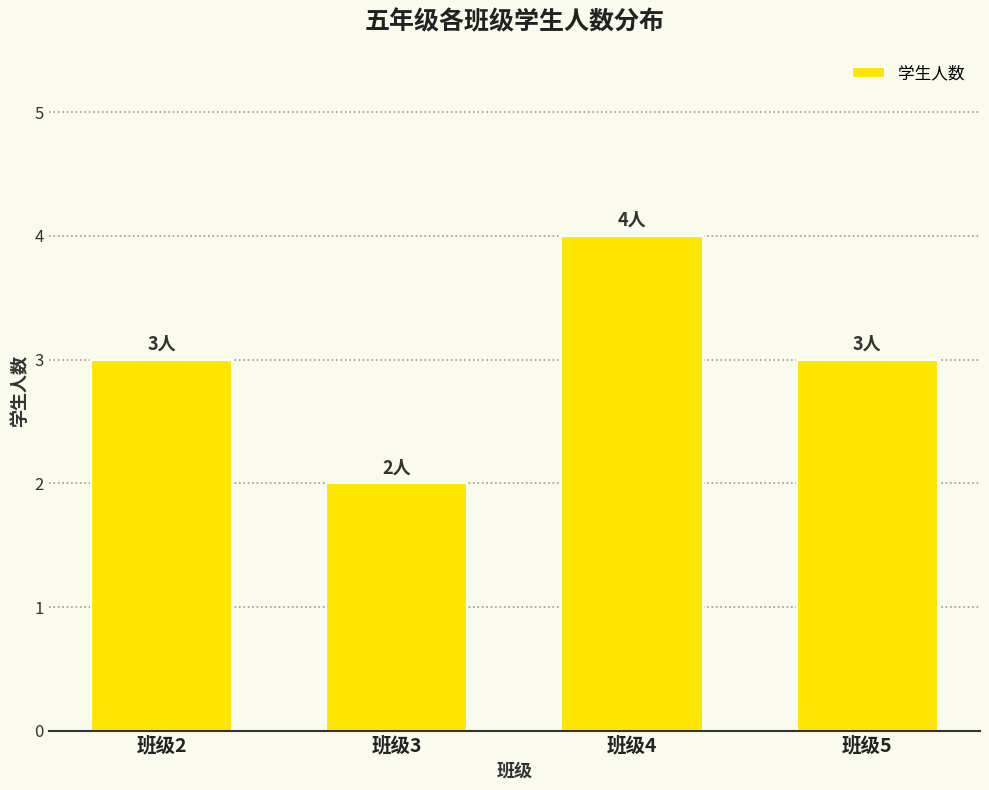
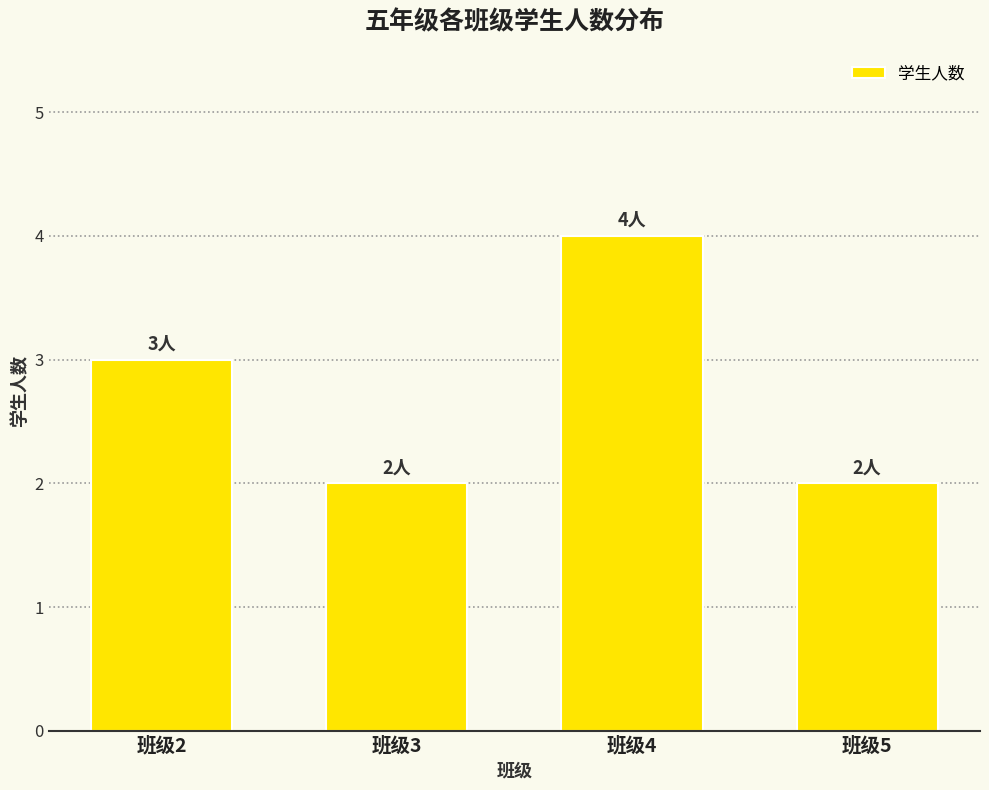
  {
    "班级2": "3人",
    "班级3": "2人",
    "班级4": "4人",
-   "班级5": "3人"
+   "班级5": "2人"
  }
